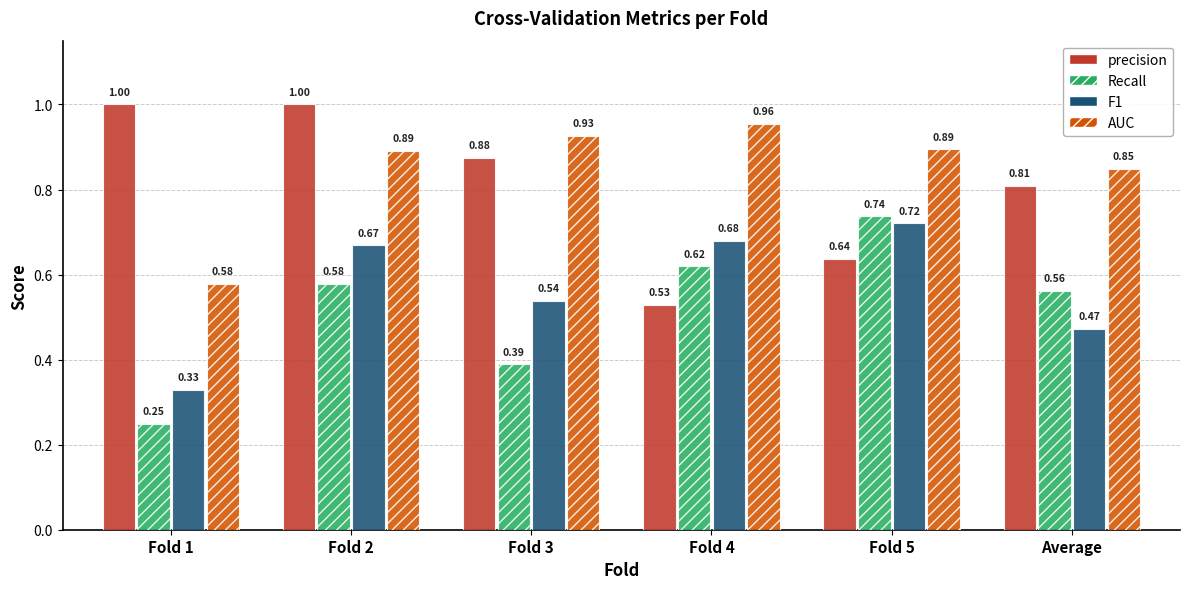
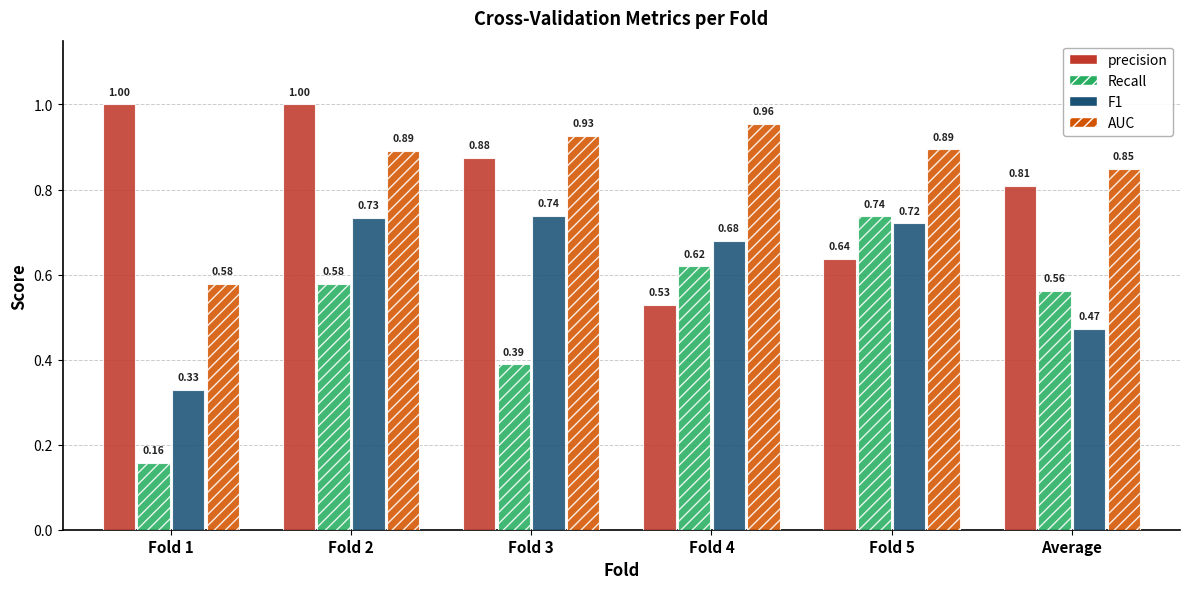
  {
    "Recall": {
-     "Fold 1": 0.25,
+     "Fold 1": 0.16,
      "Fold 2": 0.58,
      "Fold 3": 0.39,
      "Fold 4": 0.62,
      "Fold 5": 0.74,
      "Average": 0.56
    },
    "F1": {
      "Fold 1": 0.33,
-     "Fold 2": 0.67,
-     "Fold 3": 0.54,
+     "Fold 2": 0.73,
+     "Fold 3": 0.74,
      "Fold 4": 0.68,
      "Fold 5": 0.72,
      "Average": 0.47
    }
  }
